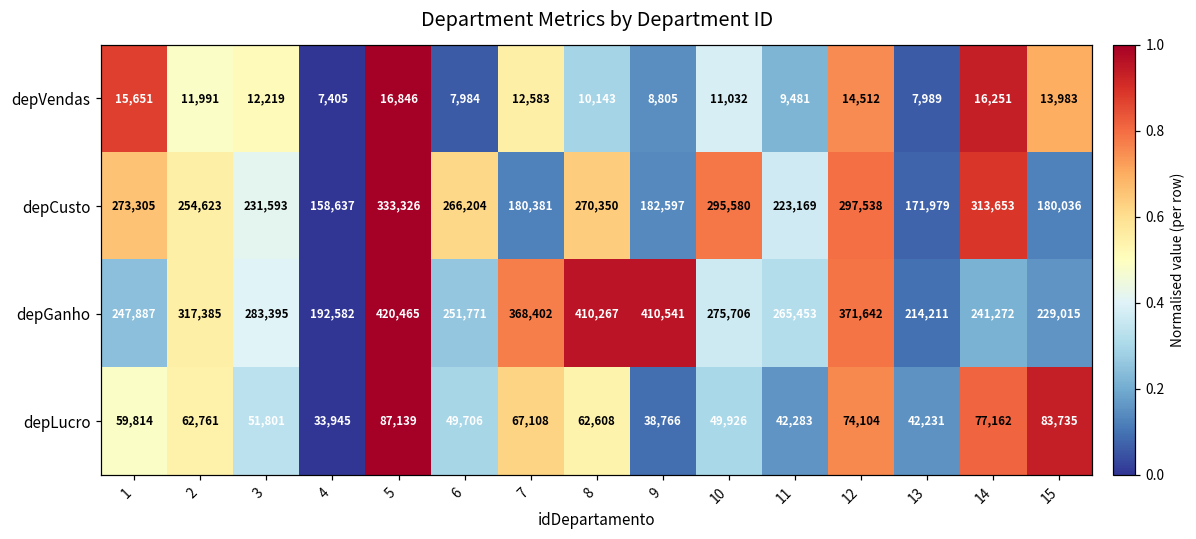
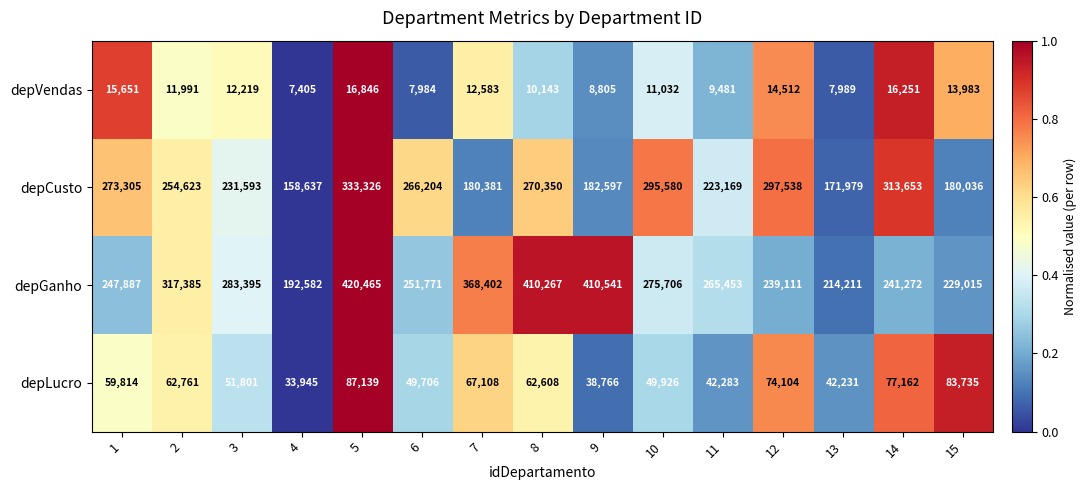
  {
    "depVendas": {
      "1": "15,651",
      "2": "11,991",
      "3": "12,219",
      "4": "7,405",
      "5": "16,846",
      "6": "7,984",
      "7": "12,583",
      "8": "10,143",
      "9": "8,805",
      "10": "11,032",
      "11": "9,481",
      "12": "14,512",
      "13": "7,989",
      "14": "16,251",
      "15": "13,983"
    },
    "depCusto": {
      "1": "273,305",
      "2": "254,623",
      "3": "231,593",
      "4": "158,637",
      "5": "333,326",
      "6": "266,204",
      "7": "180,381",
      "8": "270,350",
      "9": "182,597",
      "10": "295,580",
      "11": "223,169",
      "12": "297,538",
      "13": "171,979",
      "14": "313,653",
      "15": "180,036"
    },
    "depGanho": {
      "1": "247,887",
      "2": "317,385",
      "3": "283,395",
      "4": "192,582",
      "5": "420,465",
      "6": "251,771",
      "7": "368,402",
      "8": "410,267",
      "9": "410,541",
      "10": "275,706",
      "11": "265,453",
-     "12": "371,642",
+     "12": "239,111",
      "13": "214,211",
      "14": "241,272",
      "15": "229,015"
    },
    "depLucro": {
      "1": "59,814",
      "2": "62,761",
      "3": "51,801",
      "4": "33,945",
      "5": "87,139",
      "6": "49,706",
      "7": "67,108",
      "8": "62,608",
      "9": "38,766",
      "10": "49,926",
      "11": "42,283",
      "12": "74,104",
      "13": "42,231",
      "14": "77,162",
      "15": "83,735"
    }
  }
